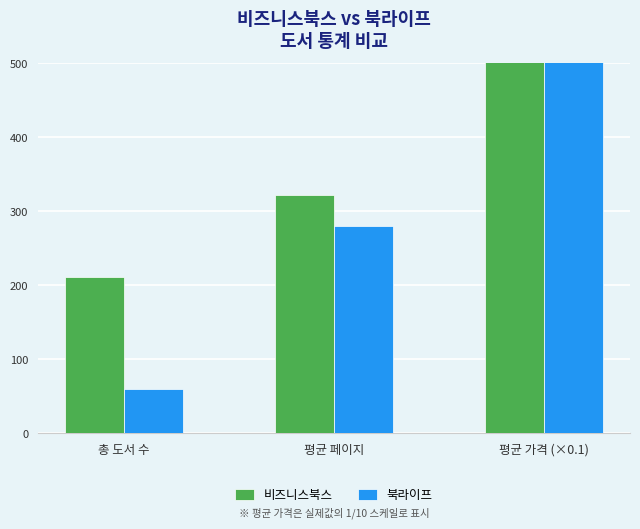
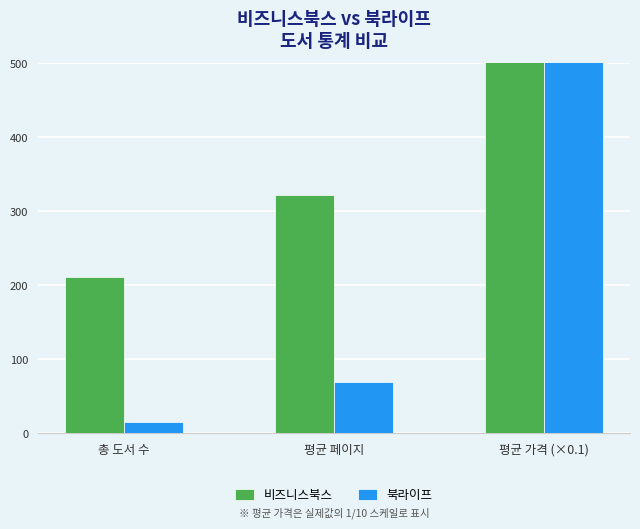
  {
    "비즈니스북스": {
      "총 도서 수": 210,
      "평균 페이지": 320
    },
    "북라이프": {
-     "총 도서 수": 60,
-     "평균 페이지": 280
+     "총 도서 수": 20,
+     "평균 페이지": 70
    }
  }
